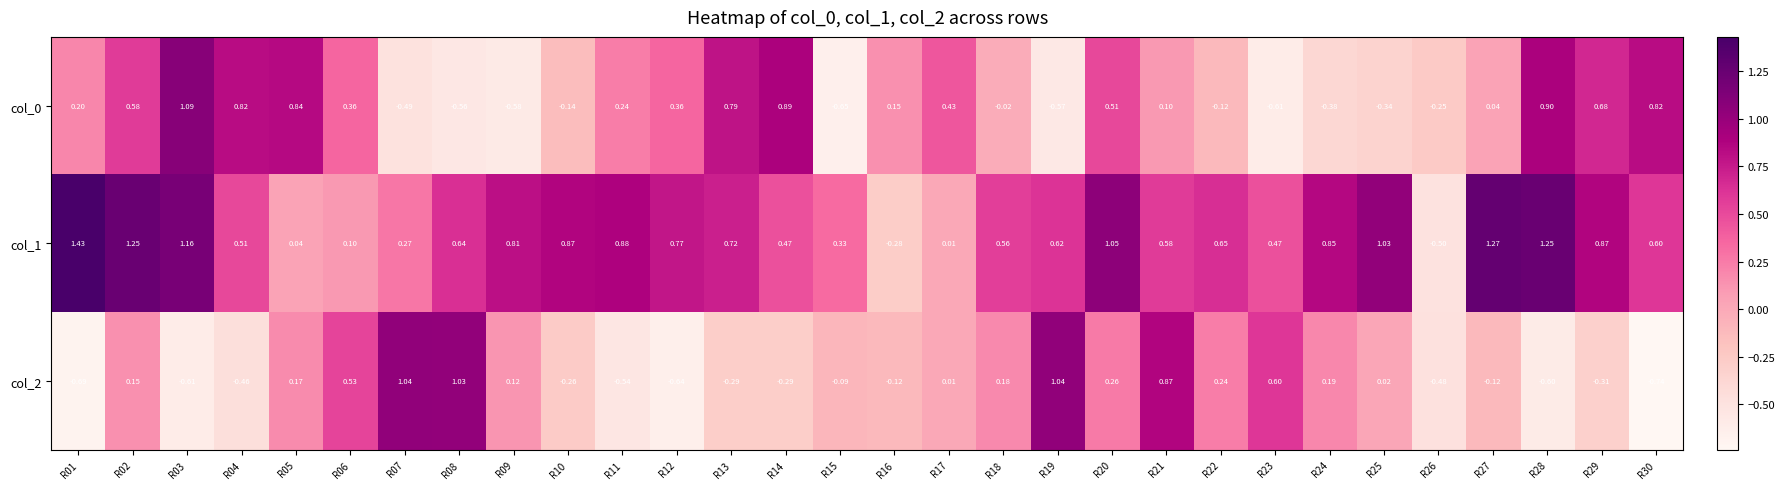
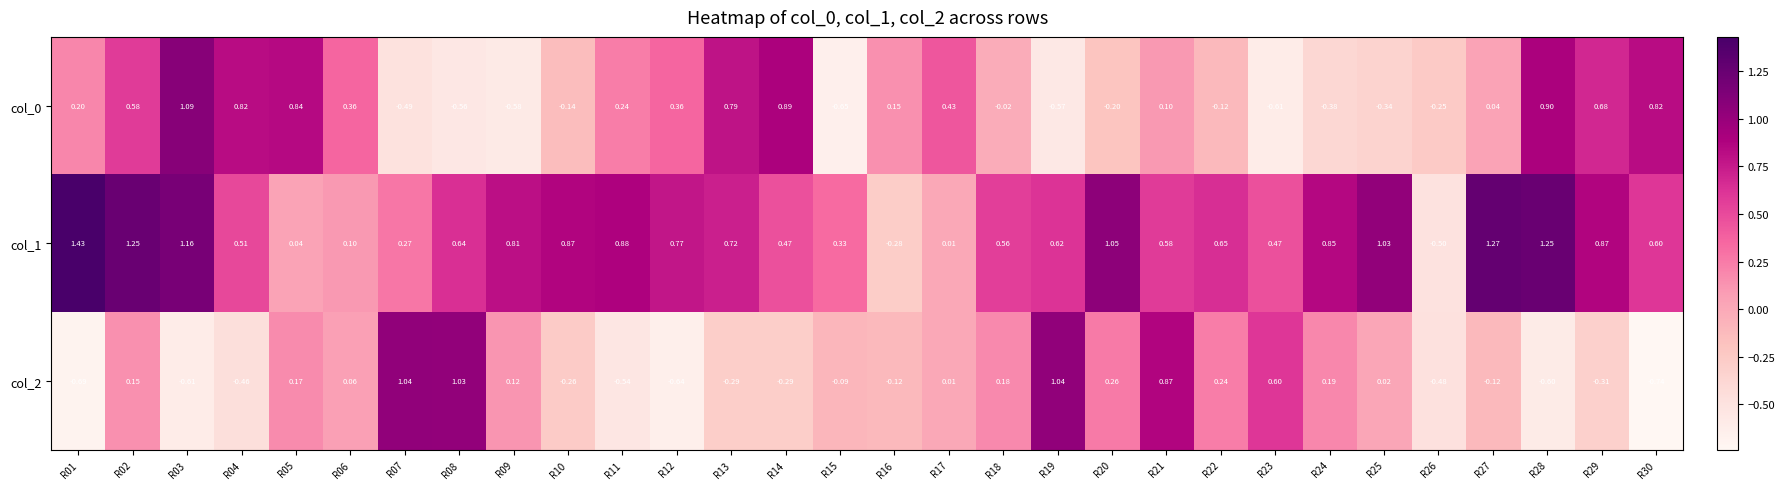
  {
    "col_0": {
      "R01": 0.20,
      "R02": 0.58,
      "R03": 1.09,
      "R04": 0.82,
      "R05": 0.84,
      "R06": 0.36,
      "R10": -0.14,
      "R11": 0.24,
      "R12": 0.36,
      "R13": 0.79,
      "R14": 0.89,
      "R16": 0.15,
      "R17": 0.43,
      "R18": -0.02,
-     "R20": 0.51,
+     "R20": -0.20,
      "R21": 0.10,
      "R22": -0.12,
      "R26": -0.25,
      "R27": 0.04,
      "R28": 0.90,
      "R29": 0.68,
      "R30": 0.82
    },
    "col_1": {
      "R01": 1.43,
      "R02": 1.25,
      "R03": 1.16,
      "R04": 0.51,
      "R05": 0.04,
      "R06": 0.10,
      "R07": 0.27,
      "R08": 0.64,
      "R09": 0.81,
      "R10": 0.87,
      "R11": 0.88,
      "R12": 0.77,
      "R13": 0.72,
      "R14": 0.47,
      "R15": 0.33,
      "R16": -0.28,
      "R17": 0.01,
      "R18": 0.56,
      "R19": 0.62,
      "R20": 1.05,
      "R21": 0.58,
      "R22": 0.65,
      "R23": 0.47,
      "R24": 0.85,
      "R25": 1.03,
      "R27": 1.27,
      "R28": 1.25,
      "R29": 0.87,
      "R30": 0.60
    },
    "col_2": {
      "R02": 0.15,
      "R05": 0.17,
-     "R06": 0.53,
+     "R06": 0.06,
      "R07": 1.04,
      "R08": 1.03,
      "R09": 0.12,
      "R10": -0.26,
      "R13": -0.29,
      "R14": -0.29,
      "R15": -0.09,
      "R16": -0.12,
      "R17": 0.01,
      "R18": 0.18,
      "R19": 1.04,
      "R20": 0.26,
      "R21": 0.87,
      "R22": 0.24,
      "R23": 0.60,
      "R24": 0.19,
      "R25": 0.02,
      "R27": -0.12,
      "R29": -0.31
    }
  }
